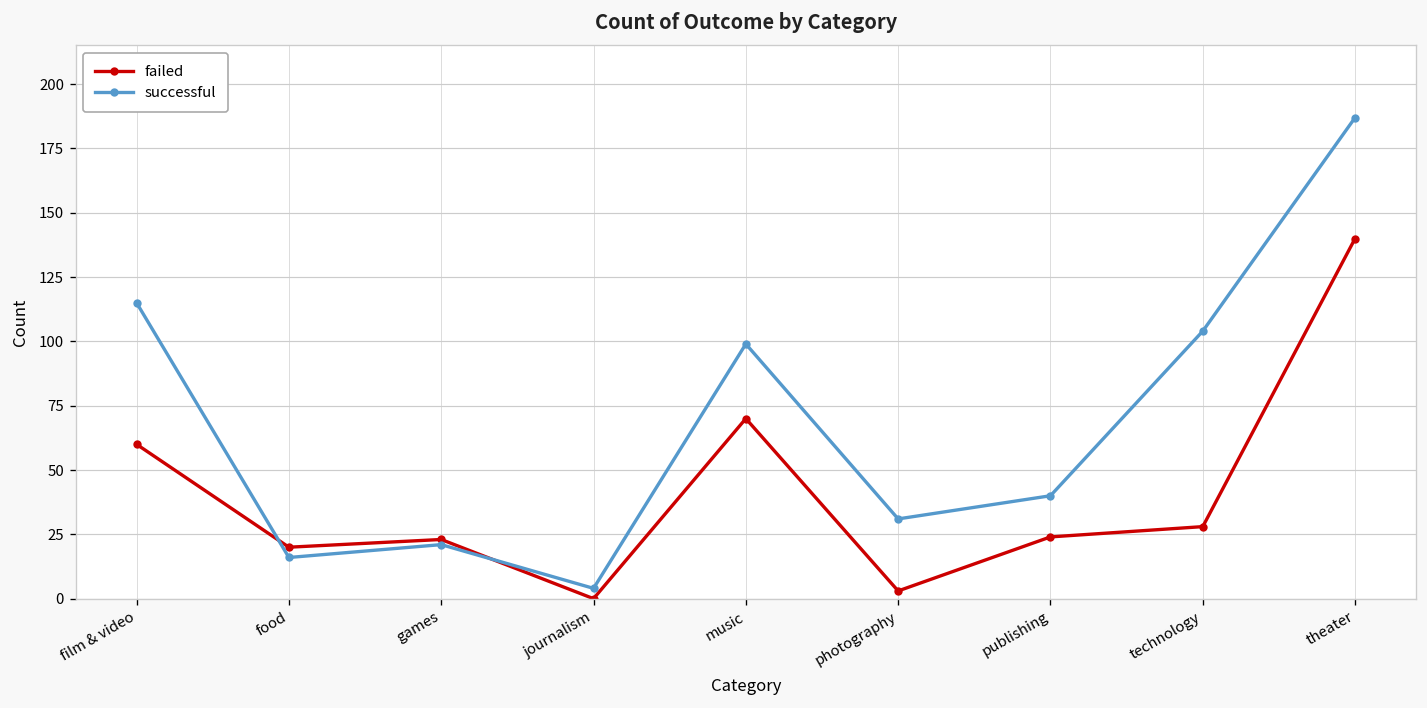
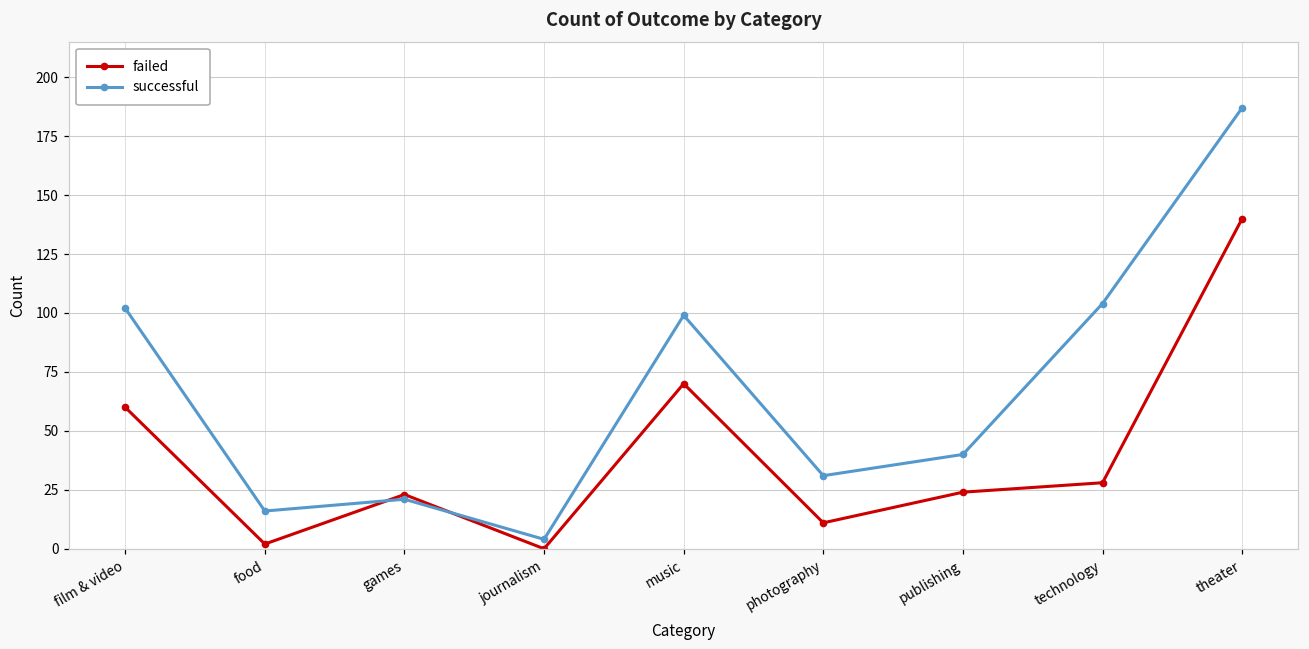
  {
    "failed": {
      "film & video": 60,
-     "food": 20,
+     "food": 2,
      "games": 23,
      "journalism": 0,
      "music": 70,
-     "photography": 3,
+     "photography": 11,
      "publishing": 24,
      "technology": 28,
      "theater": 140
    },
    "successful": {
-     "film & video": 115,
+     "film & video": 102,
      "food": 16,
      "games": 21,
      "journalism": 4,
      "music": 99,
      "photography": 31,
      "publishing": 40,
      "technology": 104,
      "theater": 187
    }
  }
